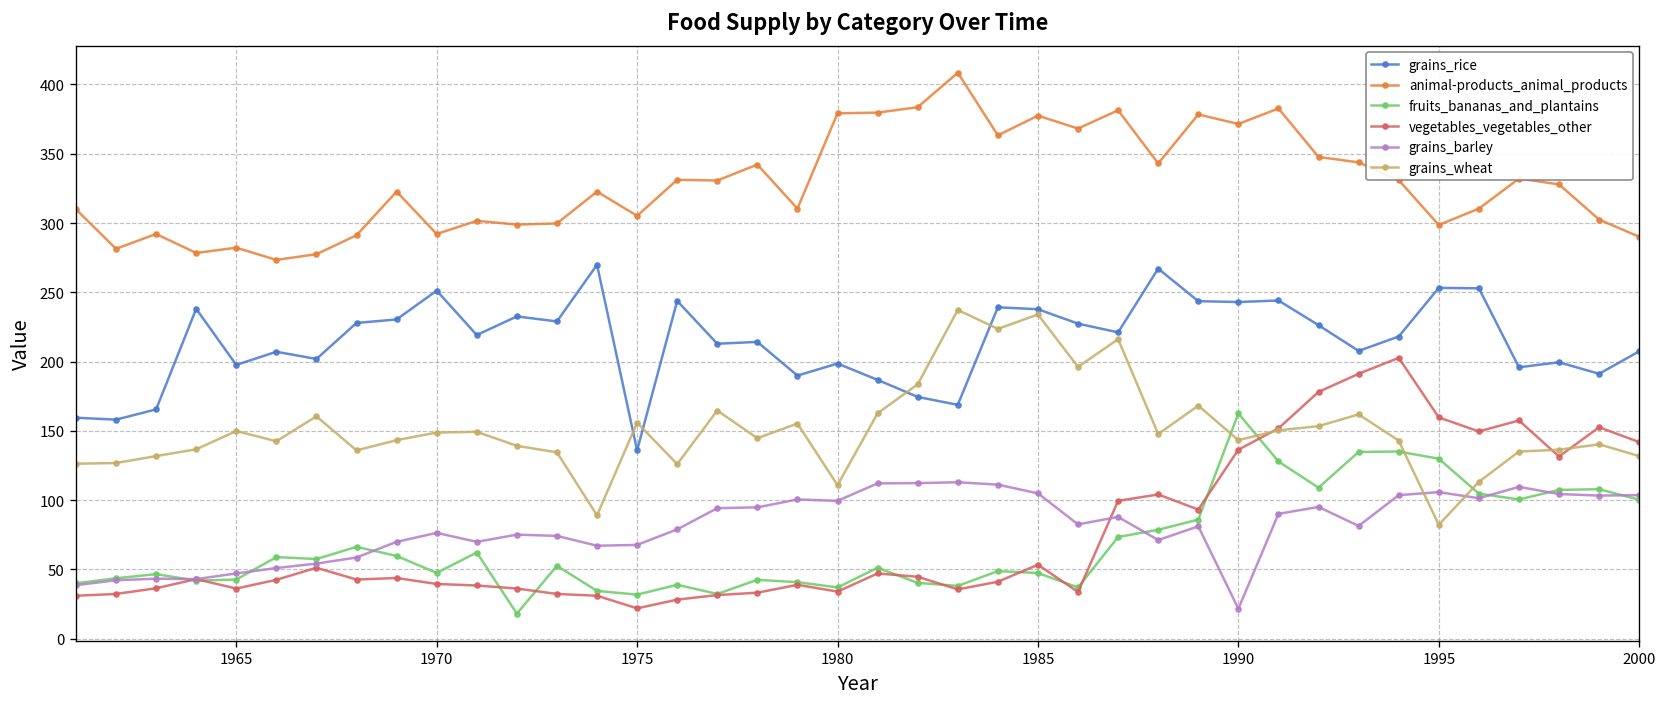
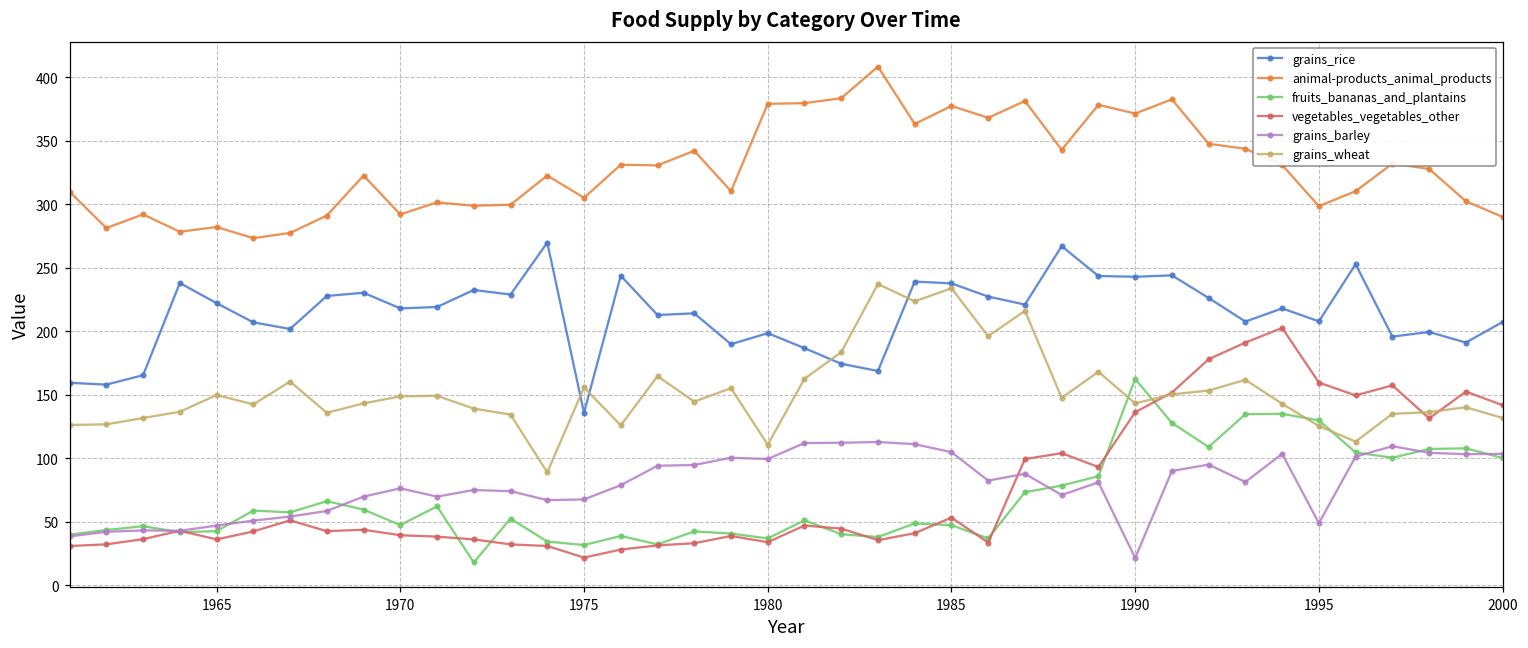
  {
    "grains_rice": {
-     "1965": 198,
-     "1970": 251,
+     "1965": 222,
+     "1970": 218,
      "1975": 136,
      "1980": 199,
      "1985": 238,
      "1990": 243,
-     "1995": 253,
+     "1995": 208,
      "2000": 207
    },
    "fruits_bananas_and_plantains": {
      "1965": 43,
      "1970": 48,
      "1975": 32,
      "1980": 37,
      "1985": 47,
      "1990": 163,
      "1995": 130,
      "2000": 100
    },
    "grains_barley": {
      "1965": 47,
      "1970": 76,
      "1975": 68,
      "1980": 100,
      "1985": 105,
      "1990": 22,
-     "1995": 106,
+     "1995": 49,
      "2000": 104
    },
    "grains_wheat": {
      "1965": 150,
      "1970": 149,
      "1975": 156,
      "1980": 111,
      "1985": 234,
      "1990": 143,
-     "1995": 82,
+     "1995": 126,
      "2000": 132
    }
  }
